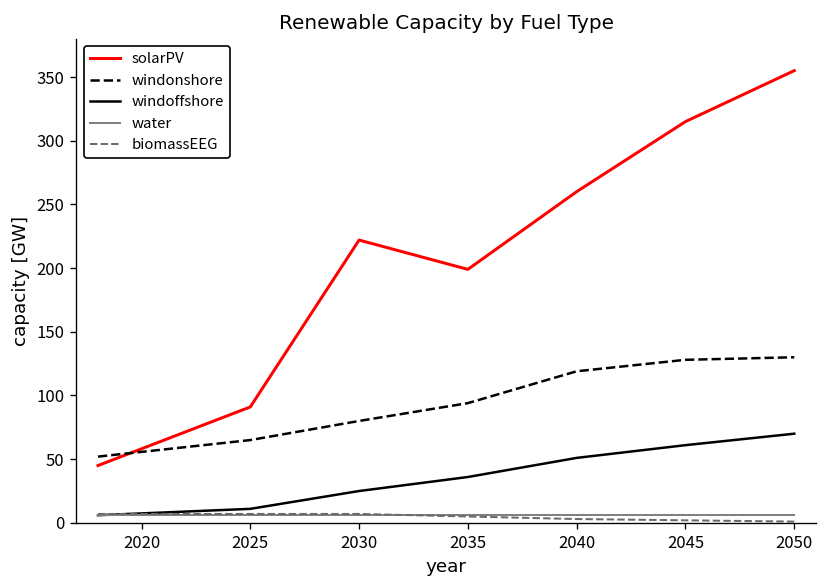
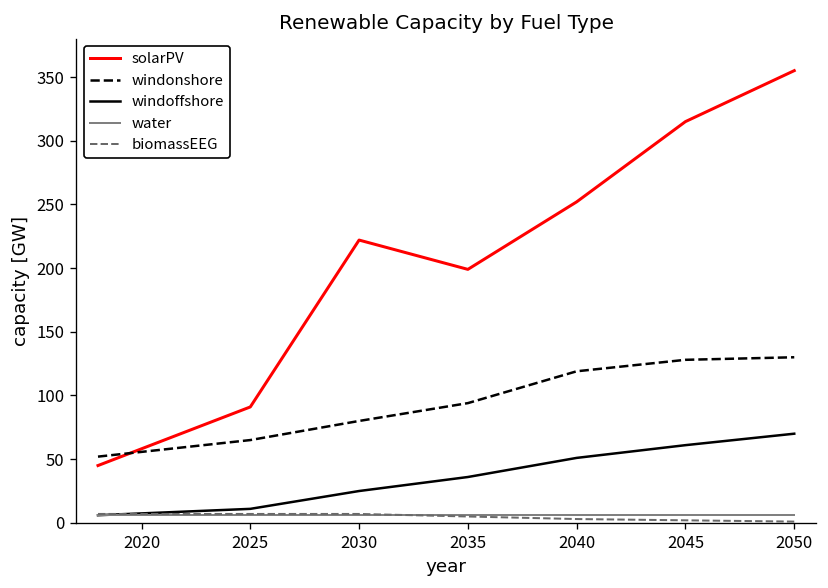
  {
    "solarPV": {
      "2025": 91,
      "2030": 222,
      "2035": 199,
-     "2040": 260,
+     "2040": 252,
      "2045": 315,
      "2050": 355
    }
  }
